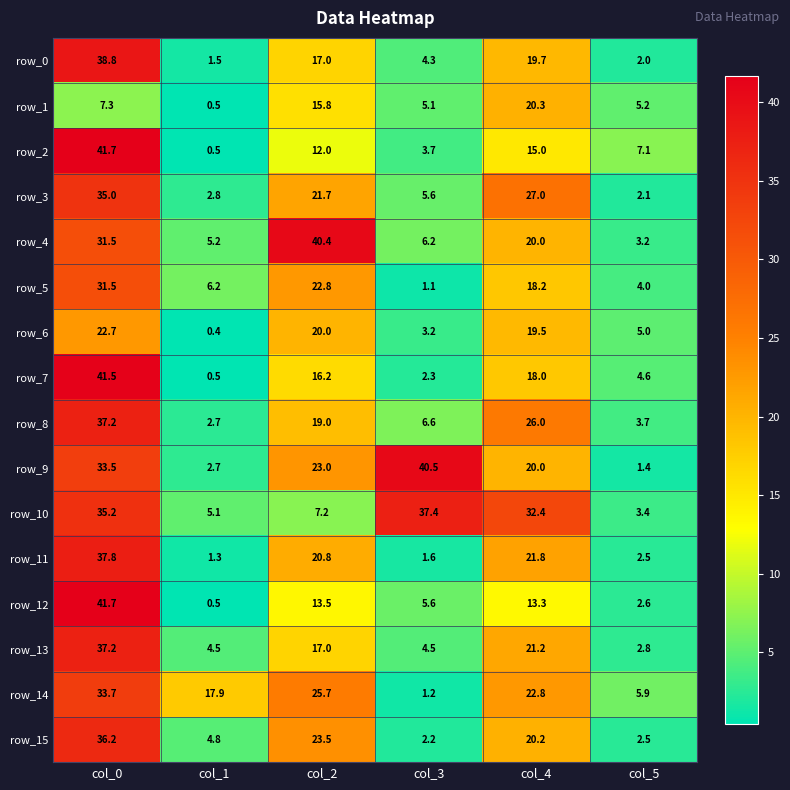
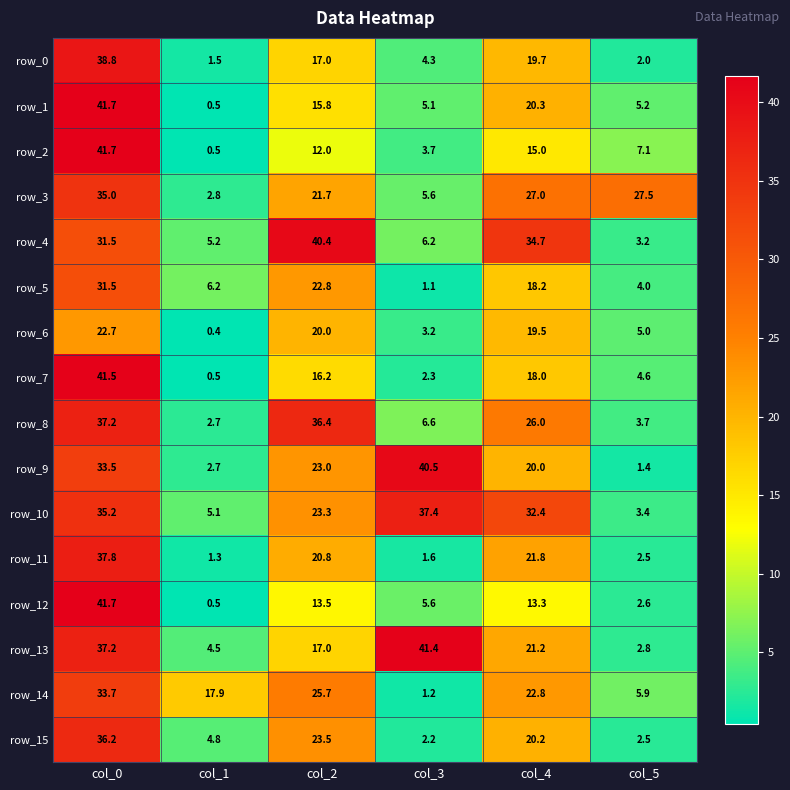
  {
    "row_0": {
      "col_0": 38.8,
      "col_1": 1.5,
      "col_2": 17.0,
      "col_3": 4.3,
      "col_4": 19.7,
      "col_5": 2.0
    },
    "row_1": {
-     "col_0": 7.3,
+     "col_0": 41.7,
      "col_1": 0.5,
      "col_2": 15.8,
      "col_3": 5.1,
      "col_4": 20.3,
      "col_5": 5.2
    },
    "row_2": {
      "col_0": 41.7,
      "col_1": 0.5,
      "col_2": 12.0,
      "col_3": 3.7,
      "col_4": 15.0,
      "col_5": 7.1
    },
    "row_3": {
      "col_0": 35.0,
      "col_1": 2.8,
      "col_2": 21.7,
      "col_3": 5.6,
      "col_4": 27.0,
-     "col_5": 2.1
+     "col_5": 27.5
    },
    "row_4": {
      "col_0": 31.5,
      "col_1": 5.2,
      "col_2": 40.4,
      "col_3": 6.2,
-     "col_4": 20.0,
+     "col_4": 34.7,
      "col_5": 3.2
    },
    "row_5": {
      "col_0": 31.5,
      "col_1": 6.2,
      "col_2": 22.8,
      "col_3": 1.1,
      "col_4": 18.2,
      "col_5": 4.0
    },
    "row_6": {
      "col_0": 22.7,
      "col_1": 0.4,
      "col_2": 20.0,
      "col_3": 3.2,
      "col_4": 19.5,
      "col_5": 5.0
    },
    "row_7": {
      "col_0": 41.5,
      "col_1": 0.5,
      "col_2": 16.2,
      "col_3": 2.3,
      "col_4": 18.0,
      "col_5": 4.6
    },
    "row_8": {
      "col_0": 37.2,
      "col_1": 2.7,
-     "col_2": 19.0,
+     "col_2": 36.4,
      "col_3": 6.6,
      "col_4": 26.0,
      "col_5": 3.7
    },
    "row_9": {
      "col_0": 33.5,
      "col_1": 2.7,
      "col_2": 23.0,
      "col_3": 40.5,
      "col_4": 20.0,
      "col_5": 1.4
    },
    "row_10": {
      "col_0": 35.2,
      "col_1": 5.1,
-     "col_2": 7.2,
+     "col_2": 23.3,
      "col_3": 37.4,
      "col_4": 32.4,
      "col_5": 3.4
    },
    "row_11": {
      "col_0": 37.8,
      "col_1": 1.3,
      "col_2": 20.8,
      "col_3": 1.6,
      "col_4": 21.8,
      "col_5": 2.5
    },
    "row_12": {
      "col_0": 41.7,
      "col_1": 0.5,
      "col_2": 13.5,
      "col_3": 5.6,
      "col_4": 13.3,
      "col_5": 2.6
    },
    "row_13": {
      "col_0": 37.2,
      "col_1": 4.5,
      "col_2": 17.0,
-     "col_3": 4.5,
+     "col_3": 41.4,
      "col_4": 21.2,
      "col_5": 2.8
    },
    "row_14": {
      "col_0": 33.7,
      "col_1": 17.9,
      "col_2": 25.7,
      "col_3": 1.2,
      "col_4": 22.8,
      "col_5": 5.9
    },
    "row_15": {
      "col_0": 36.2,
      "col_1": 4.8,
      "col_2": 23.5,
      "col_3": 2.2,
      "col_4": 20.2,
      "col_5": 2.5
    }
  }
